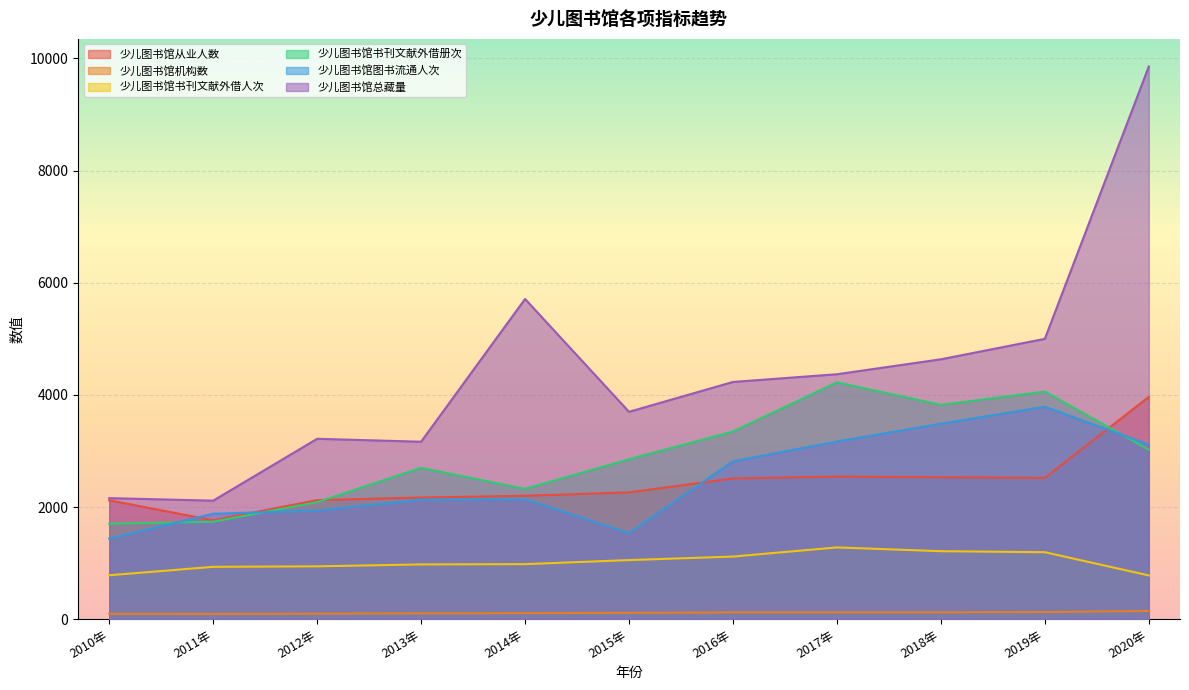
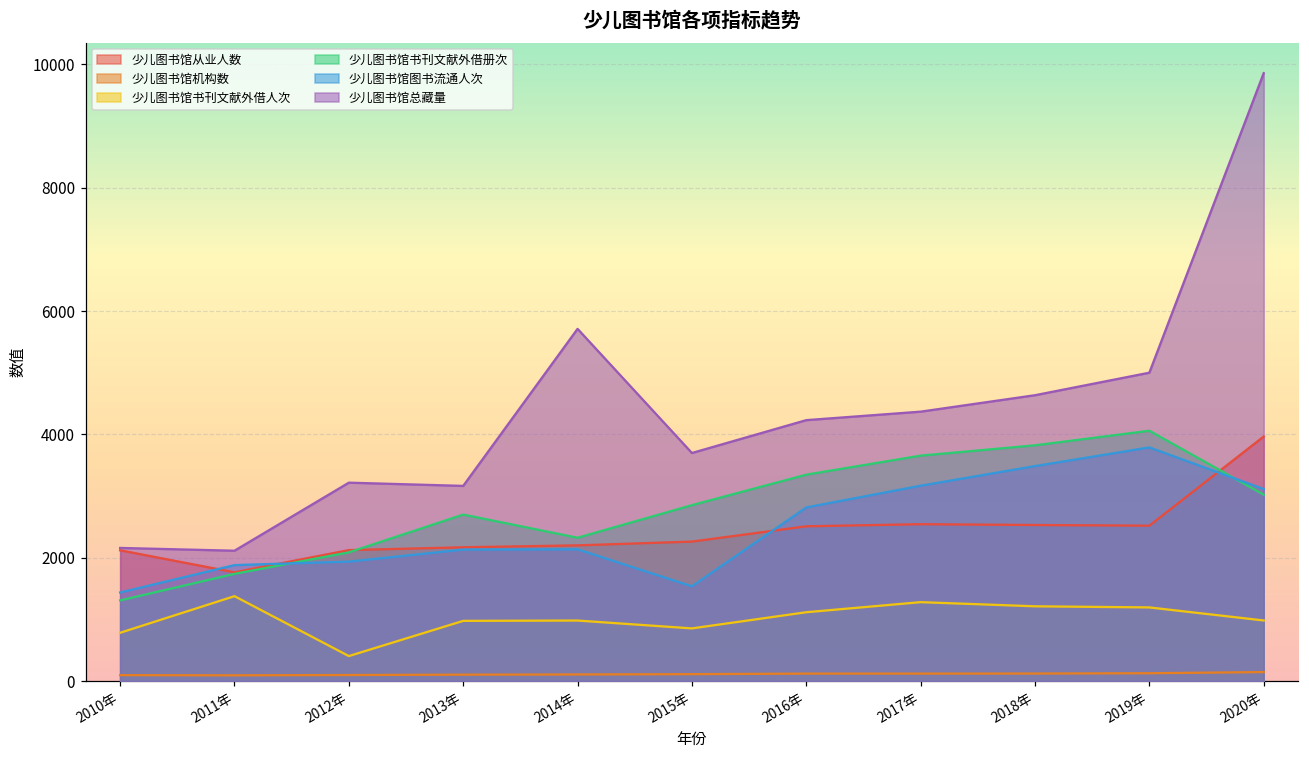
  {
    "少儿图书馆书刊文献外借人次": {
      "2010年": 800,
-     "2011年": 900,
-     "2012年": 900,
+     "2011年": 1400,
+     "2012年": 400,
      "2013年": 1000,
      "2014年": 1000,
-     "2015年": 1100,
+     "2015年": 900,
      "2016年": 1100,
      "2017年": 1300,
      "2018年": 1200,
      "2019年": 1200,
-     "2020年": 800
+     "2020年": 1000
    },
    "少儿图书馆书刊文献外借册次": {
-     "2010年": 1700,
+     "2010年": 1300,
      "2013年": 2700,
      "2014年": 2300,
      "2015年": 2900,
      "2016年": 3300,
-     "2017年": 4200,
+     "2017年": 3700,
      "2018年": 3800,
      "2019年": 4100,
      "2020年": 3000
    },
    "少儿图书馆图书流通人次": {
      "2010年": 1400,
      "2011年": 1900,
      "2012年": 1900,
      "2014年": 2100,
      "2015年": 1500,
      "2016年": 2800,
      "2017年": 3200,
      "2018年": 3500,
      "2019年": 3800,
      "2020年": 3100
    },
    "少儿图书馆总藏量": {
      "2011年": 2100,
      "2012年": 3200,
      "2013年": 3200,
      "2014年": 5700,
      "2015年": 3700,
      "2016年": 4200,
      "2017年": 4400,
      "2018年": 4600,
      "2019年": 5000,
      "2020年": 9900
    }
  }
